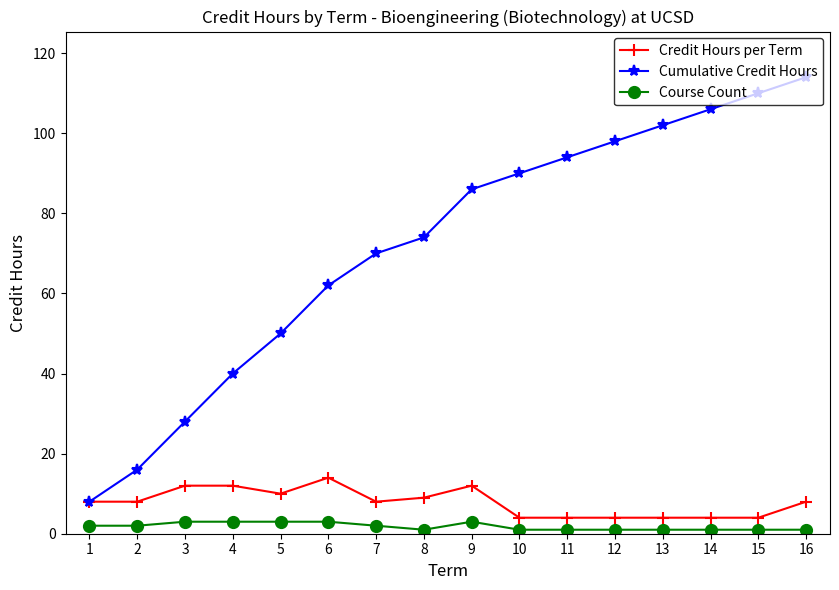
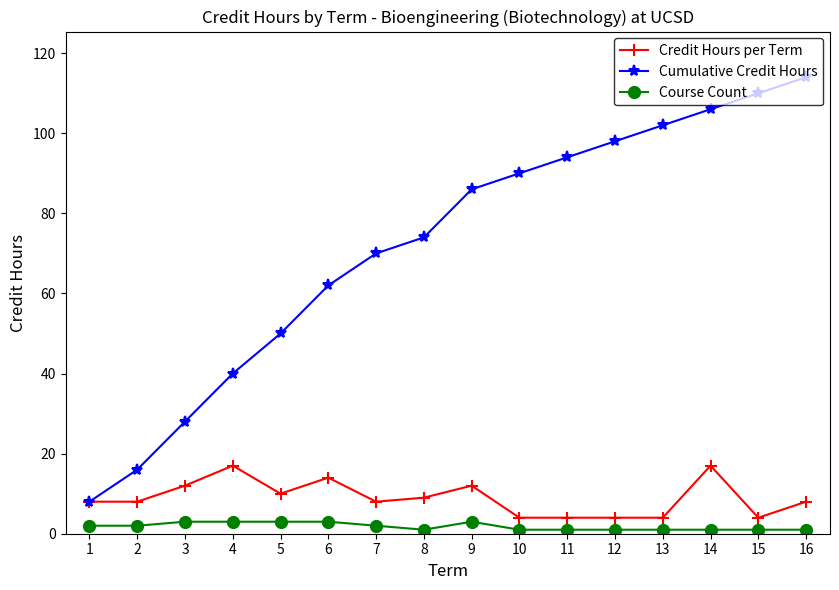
  {
    "Credit Hours per Term": {
      "2": 8,
      "3": 12,
-     "4": 12,
+     "4": 17,
      "5": 10,
      "6": 14,
      "7": 8,
      "8": 9,
      "9": 12,
      "10": 4,
      "11": 4,
      "12": 4,
      "13": 4,
-     "14": 4,
+     "14": 17,
      "15": 4,
      "16": 8
    },
    "Cumulative Credit Hours": {
      "2": 16,
      "3": 28,
      "4": 40,
      "5": 50,
      "6": 62,
      "7": 70,
      "8": 74,
      "9": 86,
      "10": 90,
      "11": 94,
      "12": 98,
      "13": 102,
      "14": 106
    },
    "Course Count": {
      "1": 2,
      "2": 2,
      "3": 3,
      "4": 3,
      "5": 3,
      "6": 3,
      "7": 2,
      "8": 1,
      "9": 3,
      "10": 1,
      "11": 1,
      "12": 1,
      "13": 1,
      "14": 1,
      "15": 1,
      "16": 1
    }
  }
